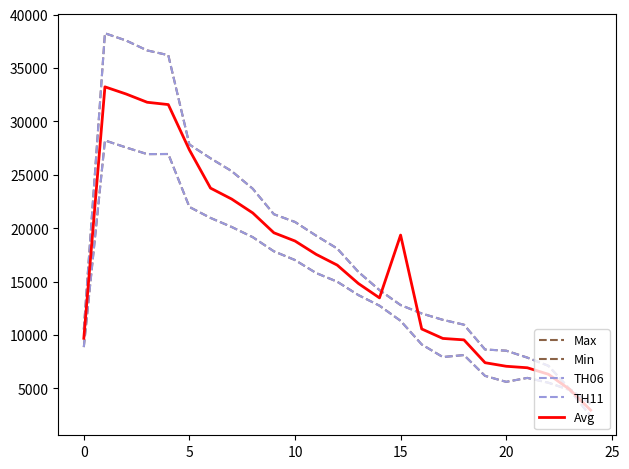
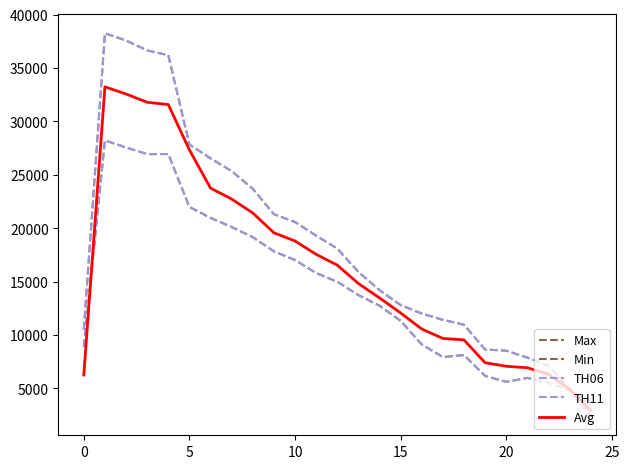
  {
    "Avg": {
-     "0": 9700,
+     "0": 6300,
      "5": 27300,
      "10": 18800,
-     "15": 19400,
+     "15": 12100,
      "20": 7100
    }
  }
